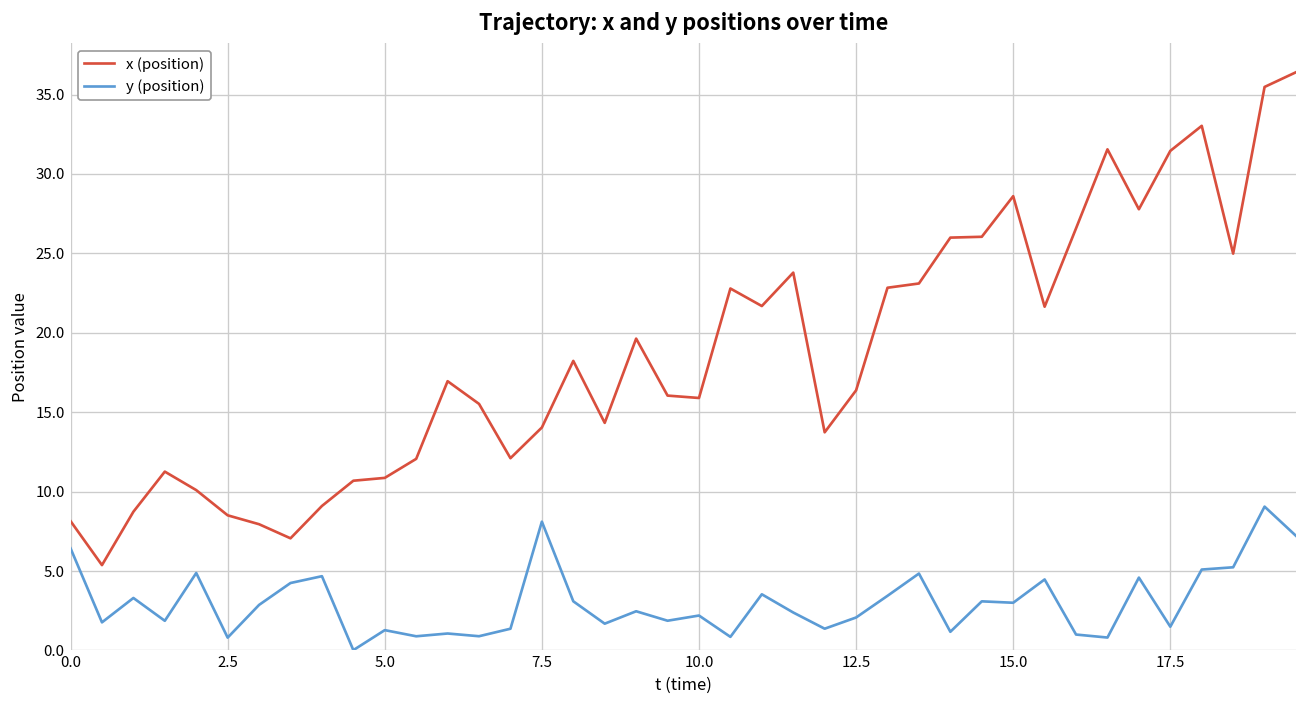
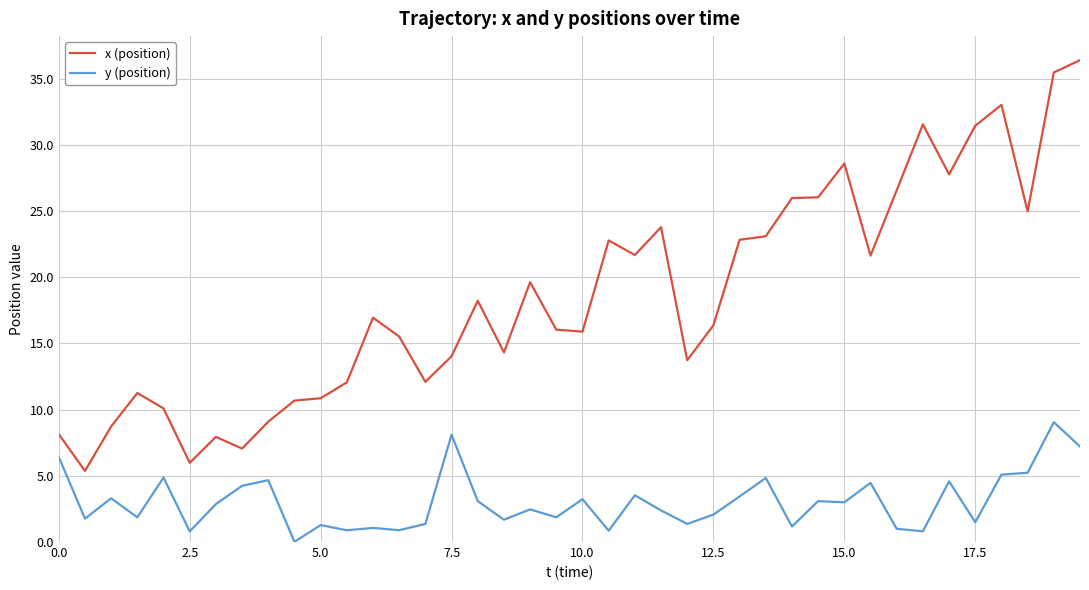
  {
    "x (position)": {
      "0.0": 8.1,
-     "2.5": 8.5,
+     "2.5": 6.0,
      "5.0": 10.9,
      "7.5": 14.0,
      "10.0": 15.9,
      "12.5": 16.4,
      "15.0": 28.6,
      "17.5": 31.5
    },
    "y (position)": {
      "0.0": 6.4,
      "2.5": 0.8,
      "5.0": 1.3,
      "7.5": 8.1,
-     "10.0": 2.2,
+     "10.0": 3.2,
      "12.5": 2.1,
      "15.0": 3.0,
      "17.5": 1.5
    }
  }
